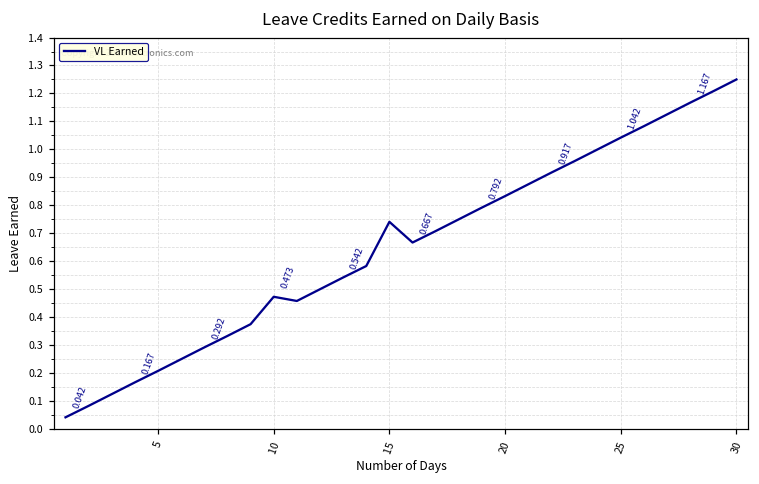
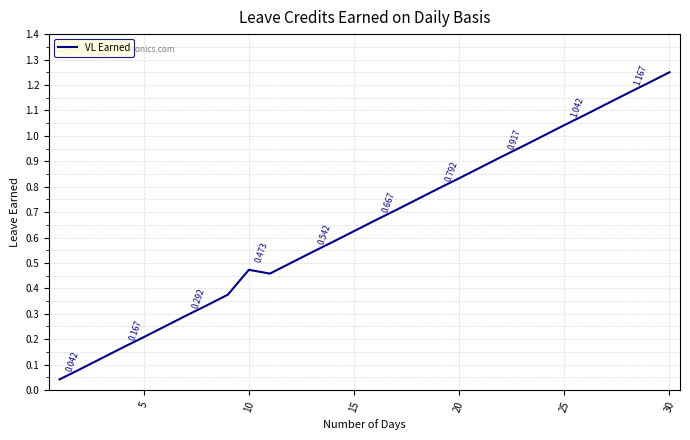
  {
-   "15": 0.74,
+   "15": 0.63,
    "30": 1.25
  }
